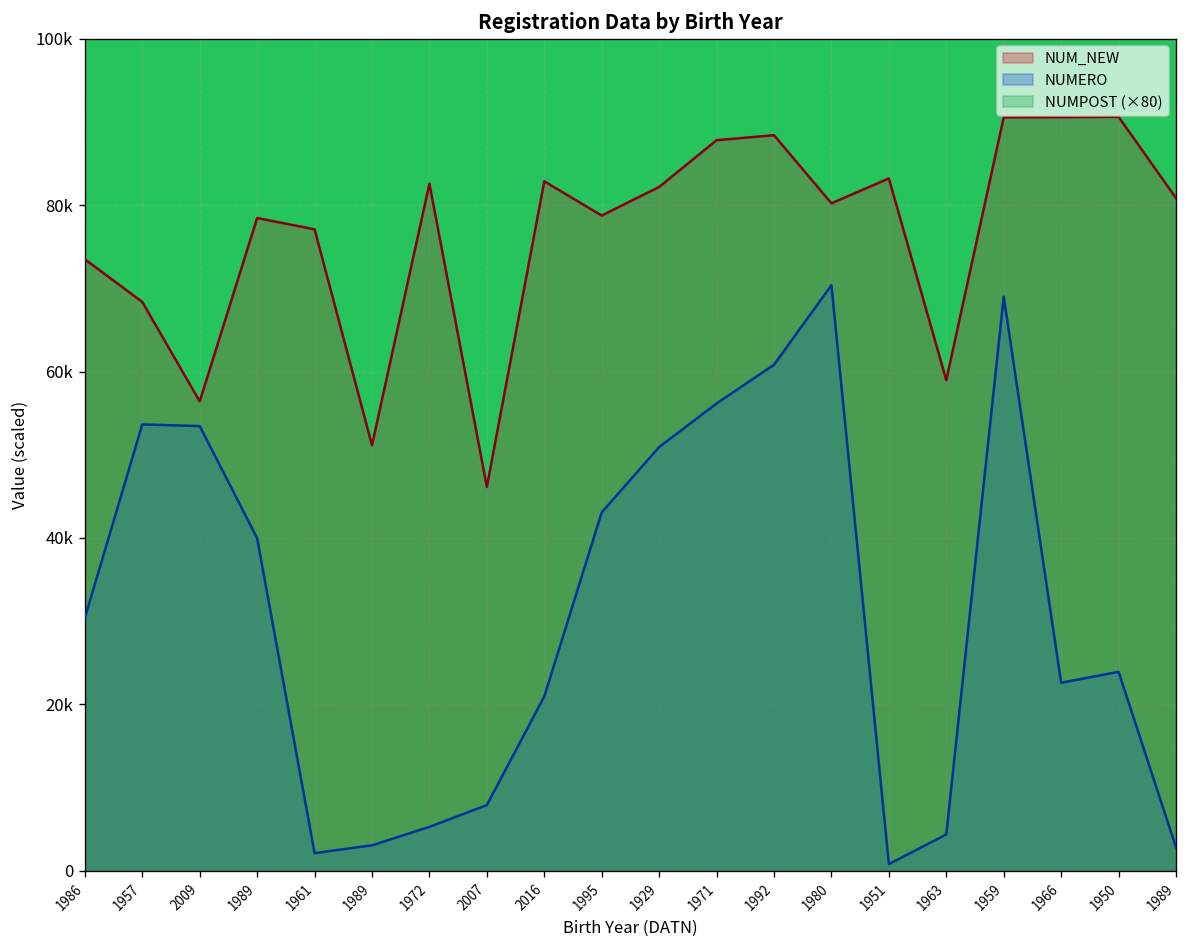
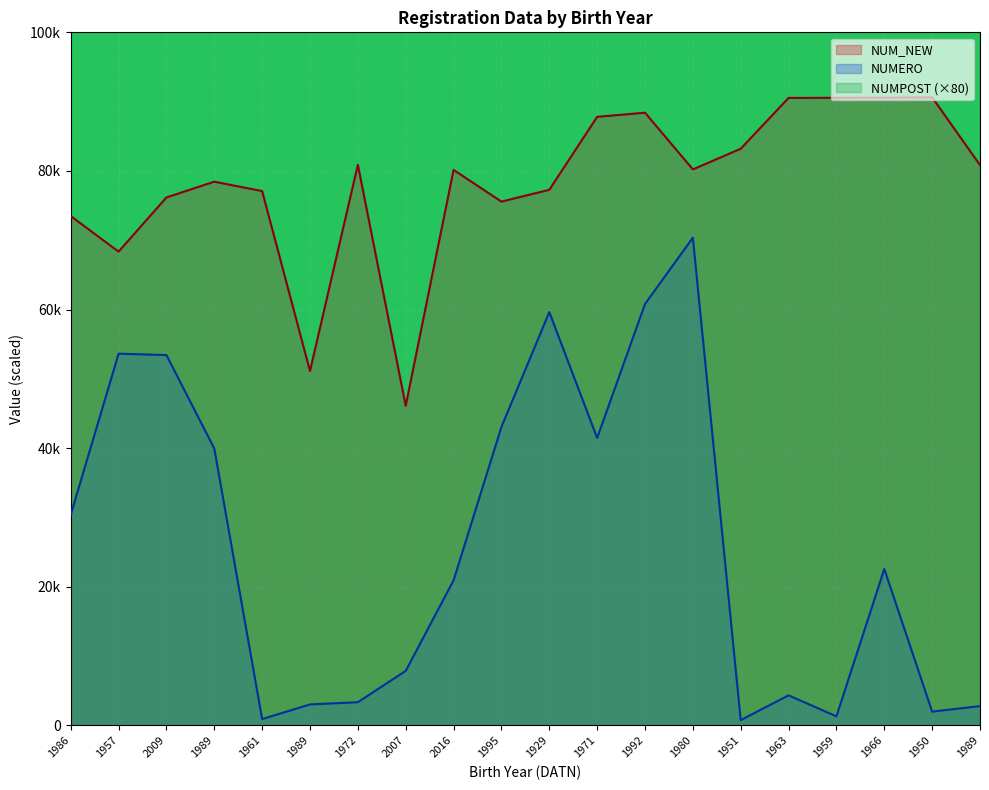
  {
    "NUM_NEW": {
      "1986": 73000,
      "1957": 68000,
-     "2009": 56000,
+     "2009": 76000,
      "1961": 77000,
-     "1972": 83000,
+     "1972": 81000,
      "2007": 46000,
-     "2016": 83000,
-     "1995": 79000,
-     "1929": 82000,
+     "2016": 80000,
+     "1995": 76000,
+     "1929": 77000,
      "1971": 88000,
      "1992": 88000,
      "1980": 80000,
      "1951": 83000,
-     "1963": 59000
+     "1963": 91000
    },
    "NUMERO": {
      "1986": 30000,
      "1957": 54000,
      "2009": 53000,
-     "1961": 2000,
-     "1972": 5000,
+     "1961": 1000,
+     "1972": 3000,
      "2007": 8000,
      "2016": 21000,
      "1995": 43000,
-     "1929": 51000,
-     "1971": 56000,
+     "1929": 60000,
+     "1971": 41000,
      "1992": 61000,
      "1980": 70000,
      "1951": 1000,
      "1963": 4000,
-     "1959": 69000,
+     "1959": 1000,
      "1966": 23000,
-     "1950": 24000
+     "1950": 2000
    }
  }
